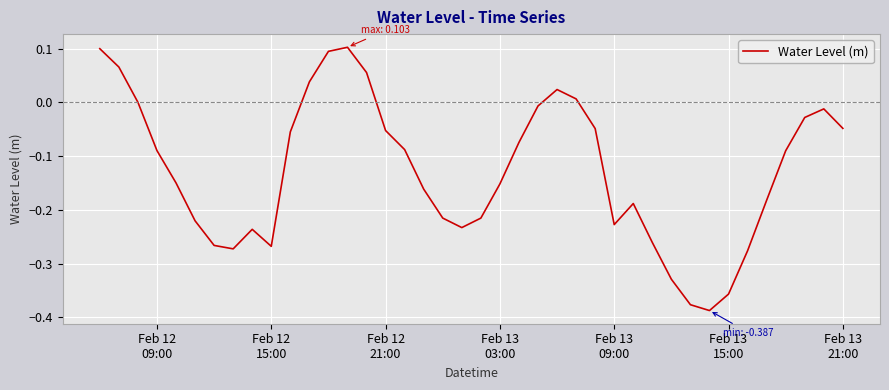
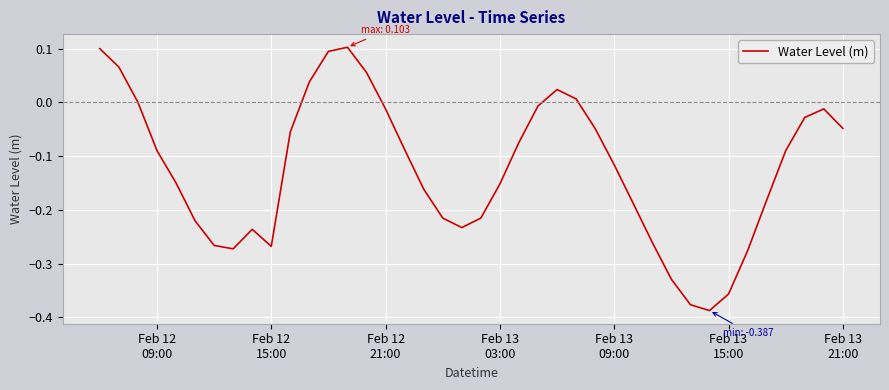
  {
    "Feb 12 09:00": -0.09,
    "Feb 12 15:00": -0.27,
-   "Feb 12 21:00": -0.05,
+   "Feb 12 21:00": -0.01,
    "Feb 13 03:00": -0.15,
-   "Feb 13 09:00": -0.23,
+   "Feb 13 09:00": -0.12,
    "Feb 13 15:00": -0.36,
    "Feb 13 21:00": -0.05
  }
